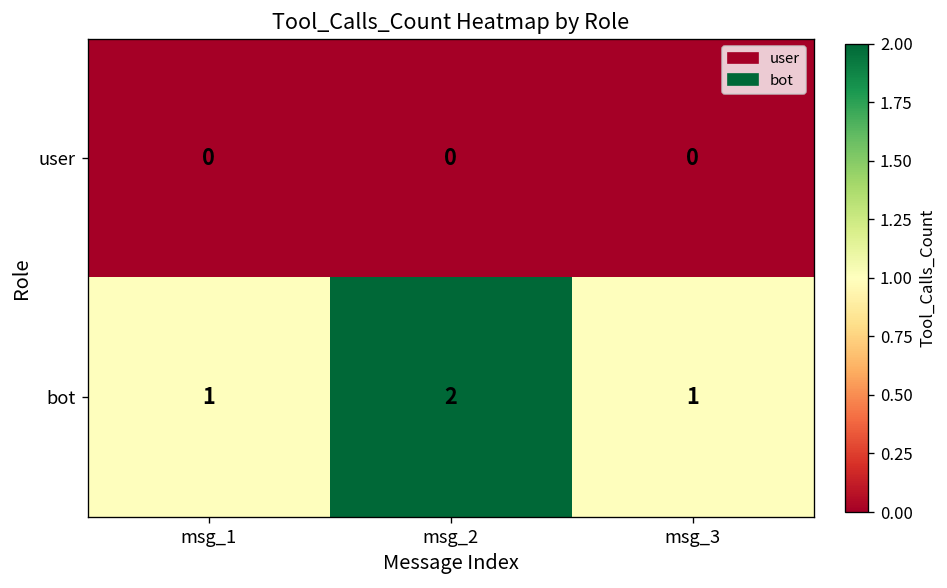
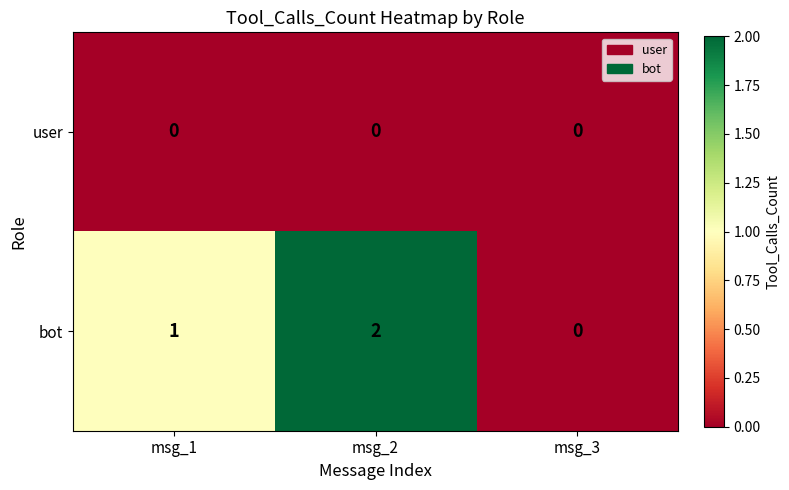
  {
    "user": {
      "msg_1": 0,
      "msg_2": 0,
      "msg_3": 0
    },
    "bot": {
      "msg_1": 1,
      "msg_2": 2,
-     "msg_3": 1
+     "msg_3": 0
    }
  }
